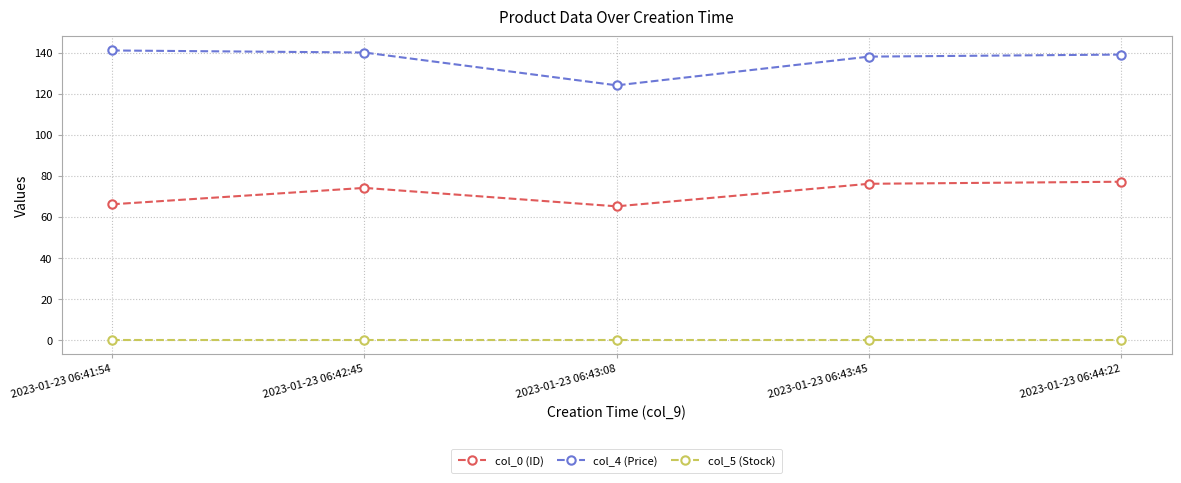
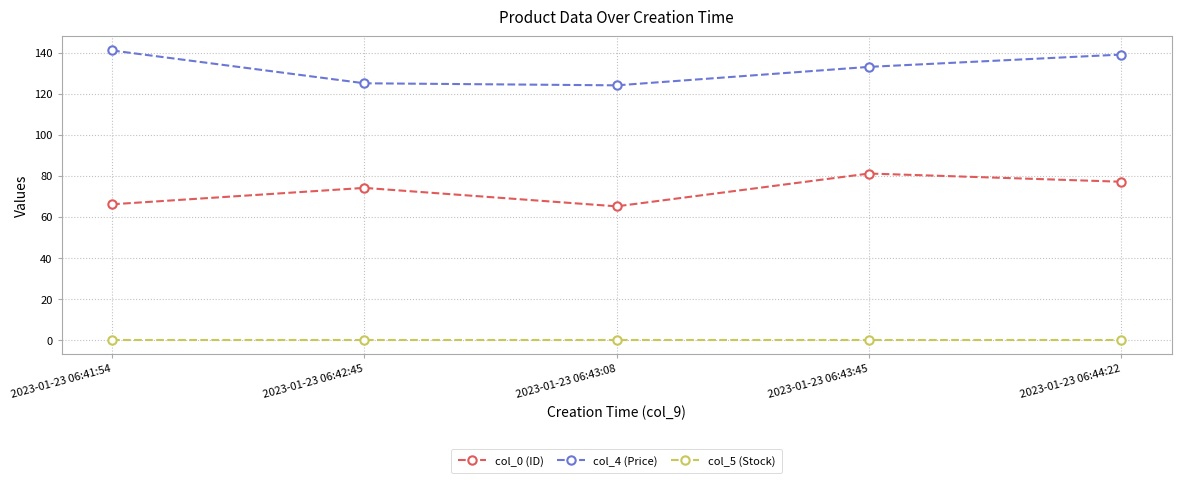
  {
    "col_0 (ID)": {
      "2023-01-23 06:41:54": 66,
      "2023-01-23 06:42:45": 74,
      "2023-01-23 06:43:08": 65,
-     "2023-01-23 06:43:45": 76,
+     "2023-01-23 06:43:45": 81,
      "2023-01-23 06:44:22": 77
    },
    "col_4 (Price)": {
      "2023-01-23 06:41:54": 141,
-     "2023-01-23 06:42:45": 140,
+     "2023-01-23 06:42:45": 125,
      "2023-01-23 06:43:08": 124,
-     "2023-01-23 06:43:45": 138,
+     "2023-01-23 06:43:45": 133,
      "2023-01-23 06:44:22": 139
    },
    "col_5 (Stock)": {
      "2023-01-23 06:41:54": 0,
      "2023-01-23 06:42:45": 0,
      "2023-01-23 06:43:08": 0,
      "2023-01-23 06:43:45": 0,
      "2023-01-23 06:44:22": 0
    }
  }
